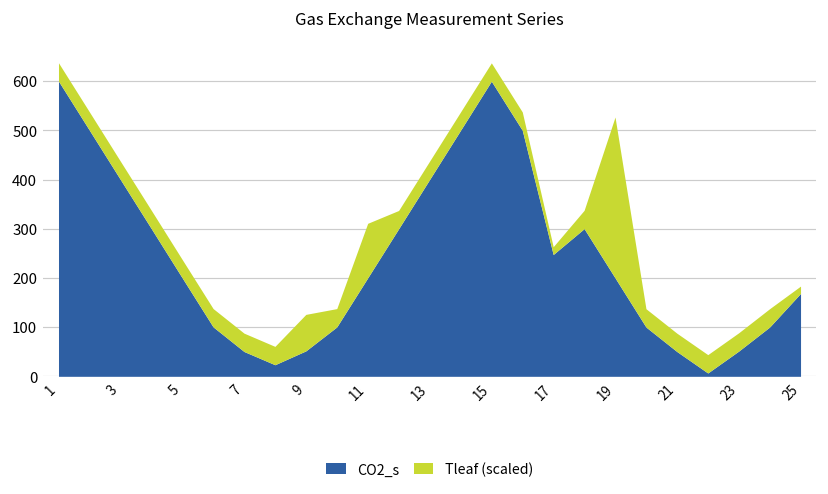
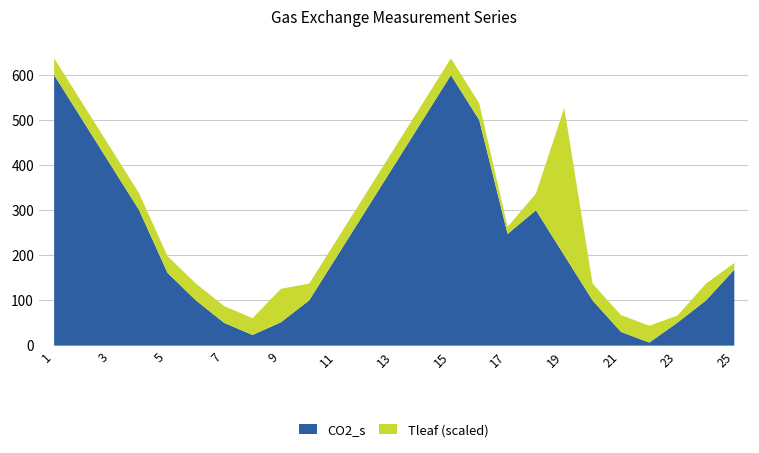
  {
    "CO2_s": {
-     "5": 200,
-     "21": 50
+     "5": 160,
+     "21": 30
    },
    "Tleaf (scaled)": {
      "1": 40,
      "3": 40,
      "5": 40,
      "7": 40,
      "9": 70,
-     "11": 110,
+     "11": 40,
      "13": 40,
      "15": 40,
      "17": 20,
      "19": 330,
      "21": 40,
-     "23": 40,
+     "23": 20,
      "25": 10
    }
  }
